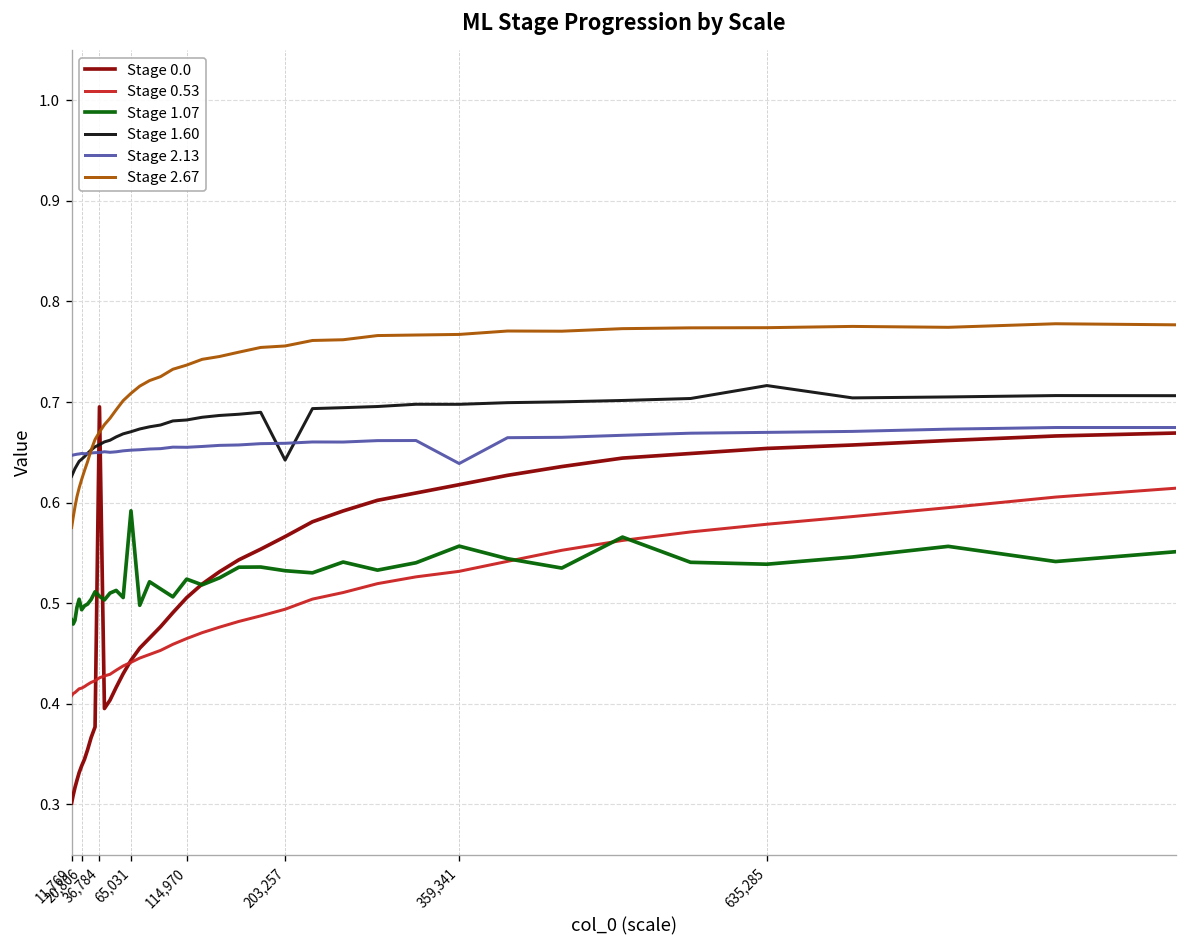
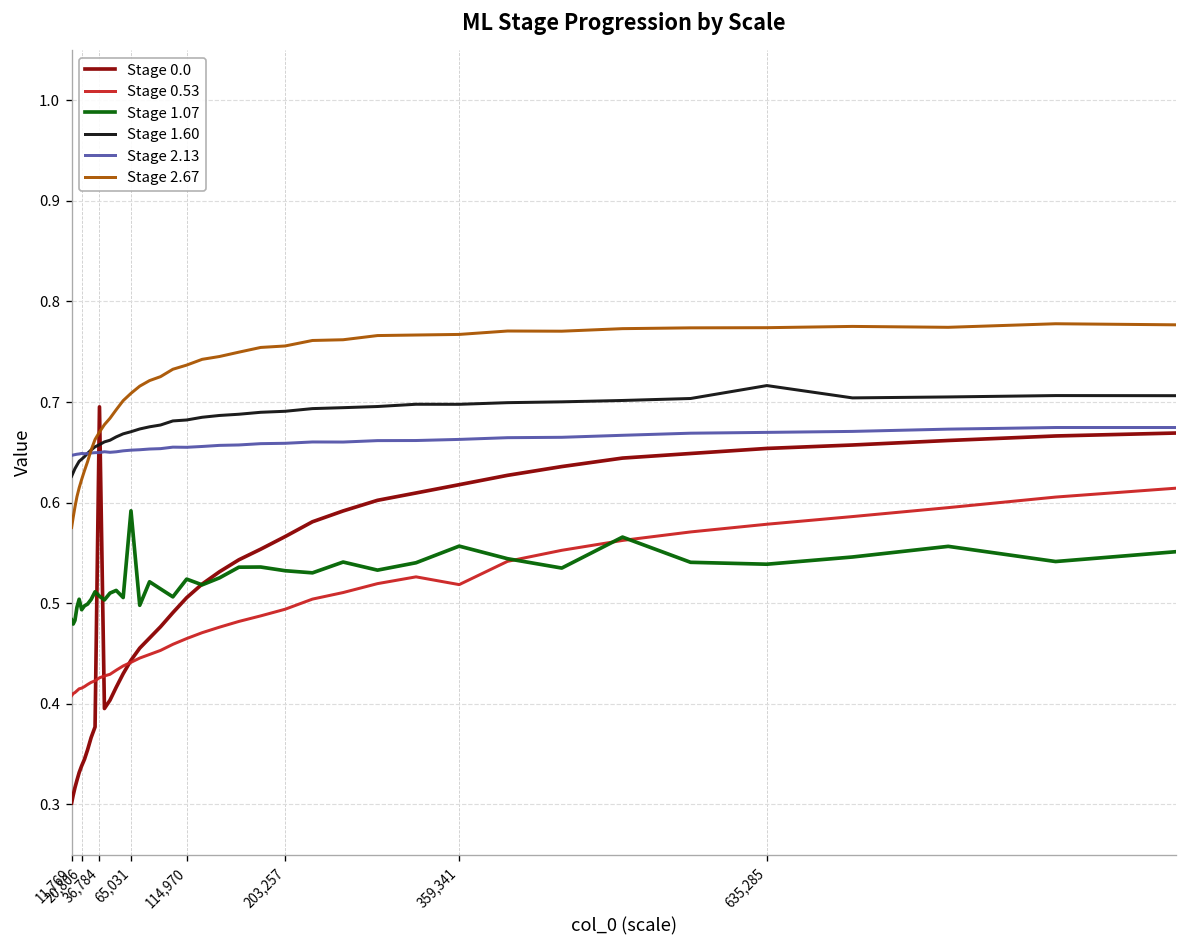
  {
    "Stage 0.0": {
      "11,769": 0.30,
      "20,806": 0.34,
      "36,784": 0.70,
      "114,970": 0.51,
      "203,257": 0.57,
      "359,341": 0.62,
      "635,285": 0.65
    },
    "Stage 0.53": {
      "11,769": 0.41,
      "20,806": 0.42,
      "36,784": 0.43,
      "114,970": 0.46,
      "203,257": 0.49,
-     "359,341": 0.53,
+     "359,341": 0.52,
      "635,285": 0.58
    },
    "Stage 1.07": {
      "11,769": 0.48,
      "20,806": 0.49,
      "36,784": 0.51,
      "65,031": 0.59,
      "114,970": 0.52,
      "203,257": 0.53,
      "359,341": 0.56,
      "635,285": 0.54
    },
    "Stage 1.60": {
      "11,769": 0.63,
      "20,806": 0.64,
      "36,784": 0.66,
      "65,031": 0.67,
      "114,970": 0.68,
-     "203,257": 0.64,
+     "203,257": 0.69,
      "359,341": 0.70,
      "635,285": 0.72
    },
    "Stage 2.13": {
      "11,769": 0.65,
      "20,806": 0.65,
      "36,784": 0.65,
      "65,031": 0.65,
      "114,970": 0.66,
      "203,257": 0.66,
-     "359,341": 0.64,
+     "359,341": 0.66,
      "635,285": 0.67
    },
    "Stage 2.67": {
      "11,769": 0.58,
      "20,806": 0.62,
      "36,784": 0.67,
      "65,031": 0.71,
      "114,970": 0.74,
      "203,257": 0.76,
      "359,341": 0.77,
      "635,285": 0.77
    }
  }
